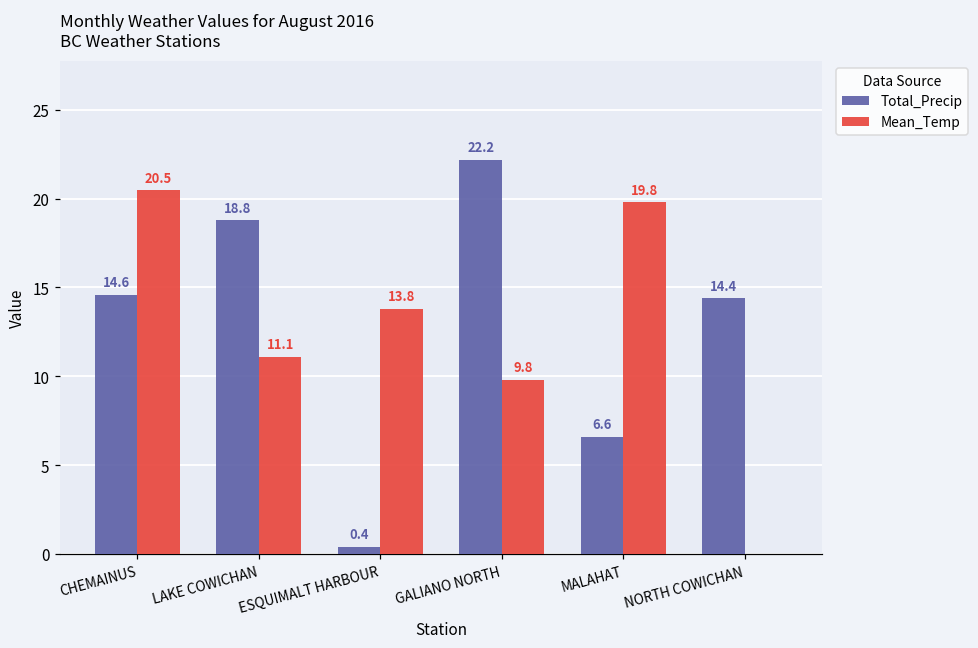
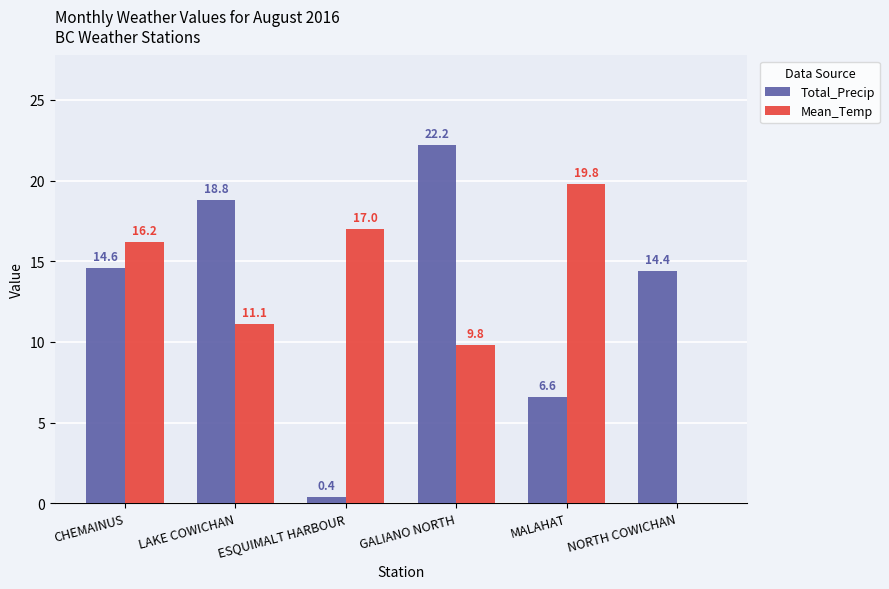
  {
    "Total_Precip": {
      "CHEMAINUS": 14.6,
      "LAKE COWICHAN": 18.8,
      "ESQUIMALT HARBOUR": 0.4,
      "GALIANO NORTH": 22.2,
      "MALAHAT": 6.6,
      "NORTH COWICHAN": 14.4
    },
    "Mean_Temp": {
-     "CHEMAINUS": 20.5,
+     "CHEMAINUS": 16.2,
      "LAKE COWICHAN": 11.1,
-     "ESQUIMALT HARBOUR": 13.8,
+     "ESQUIMALT HARBOUR": 17.0,
      "GALIANO NORTH": 9.8,
      "MALAHAT": 19.8
    }
  }
